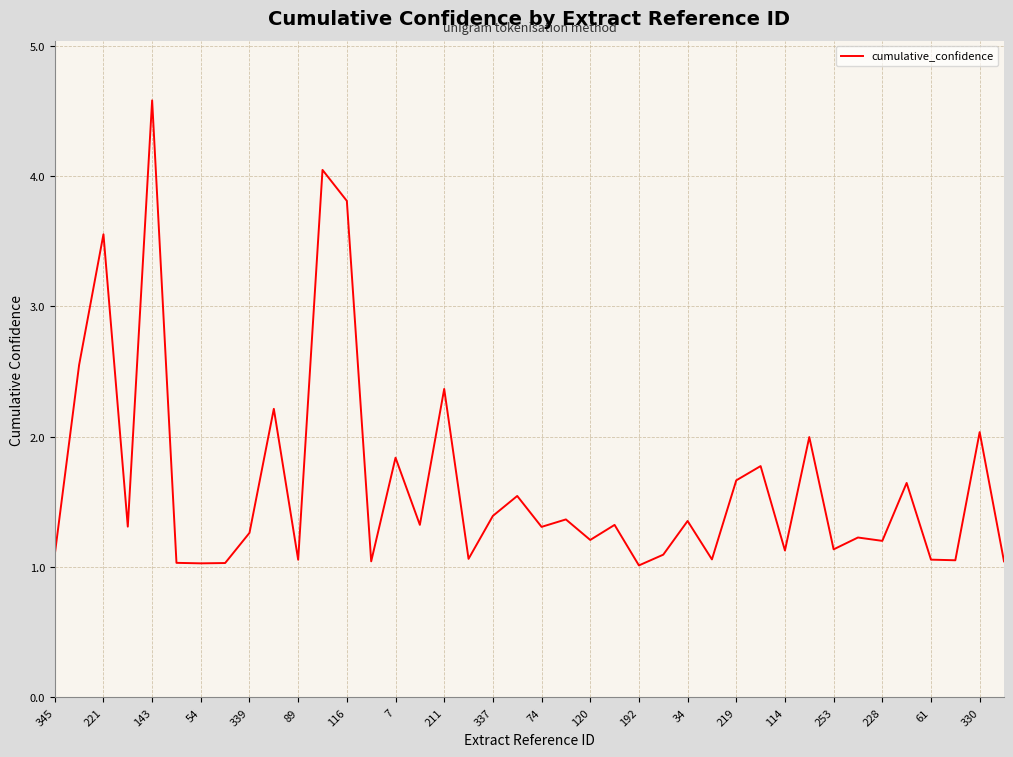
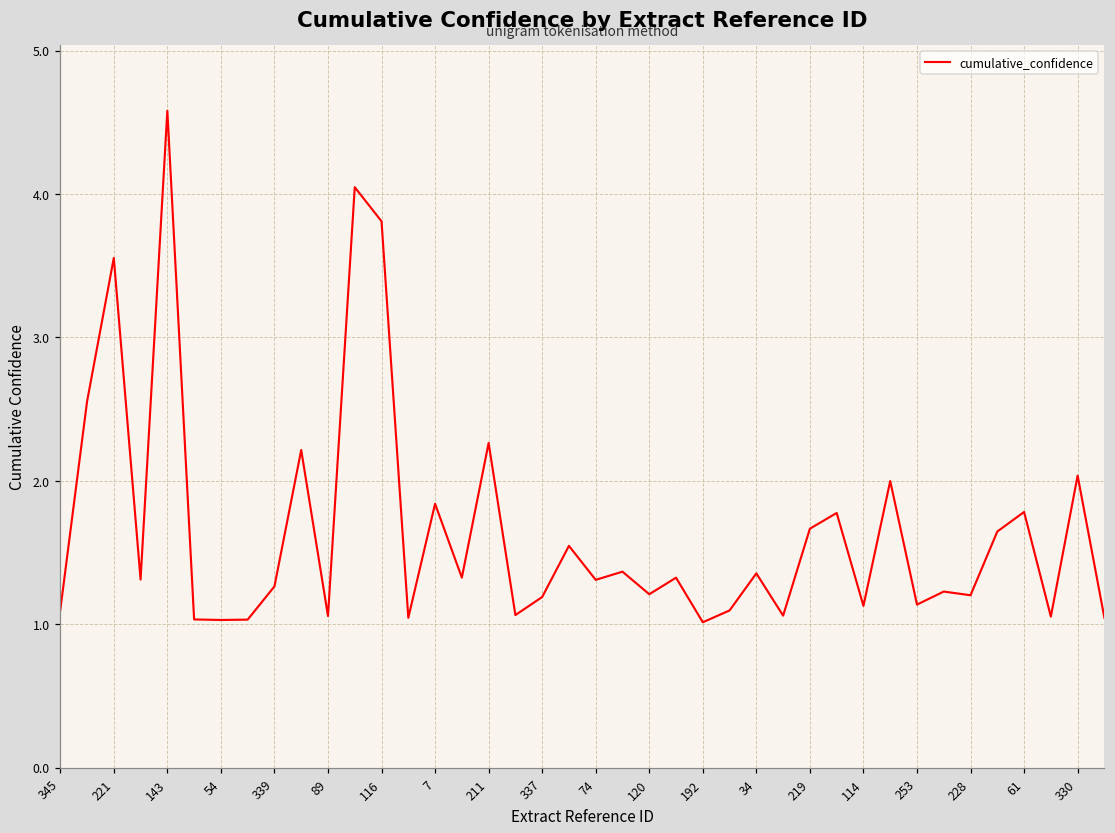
  {
    "345": 1.10,
    "221": 3.55,
    "143": 4.58,
    "54": 1.03,
    "339": 1.26,
    "89": 1.06,
    "116": 3.81,
-   "211": 2.37,
-   "337": 1.39,
+   "211": 2.26,
+   "337": 1.19,
    "74": 1.31,
    "120": 1.21,
    "192": 1.01,
    "34": 1.35,
    "219": 1.67,
    "114": 1.13,
    "253": 1.14,
    "228": 1.20,
-   "61": 1.06,
+   "61": 1.78,
    "330": 2.04
  }
